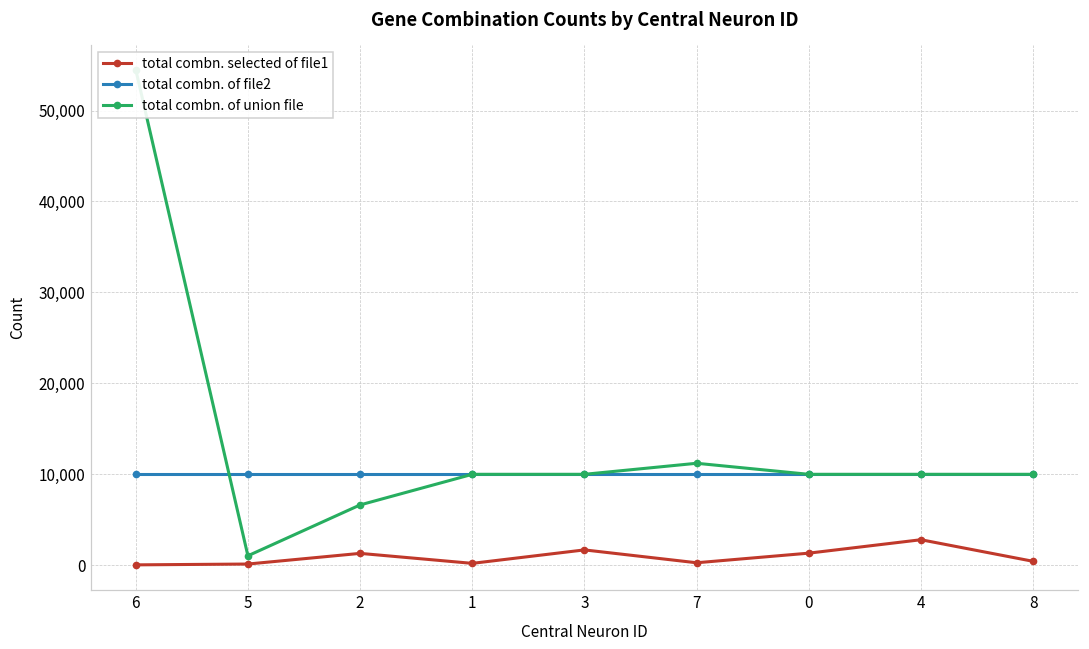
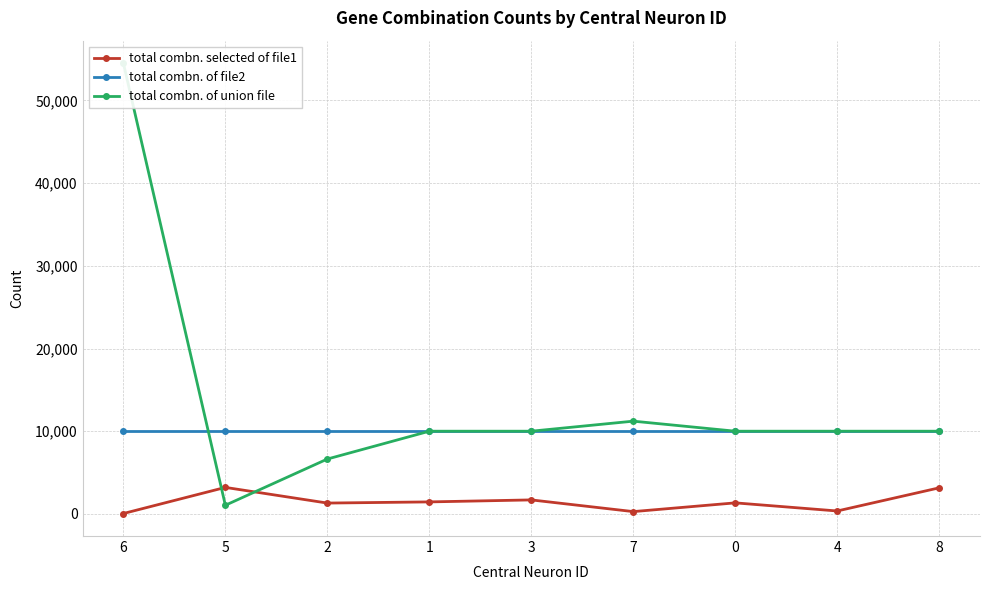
  {
    "total combn. selected of file1": {
      "6": "0",
-     "5": "0",
+     "5": "3,000",
      "2": "1,000",
-     "1": "0",
+     "1": "1,000",
      "3": "2,000",
      "7": "0",
      "0": "1,000",
-     "4": "3,000",
-     "8": "0"
+     "4": "0",
+     "8": "3,000"
    },
    "total combn. of file2": {
      "6": "10,000",
      "5": "10,000",
      "2": "10,000",
      "7": "10,000"
    },
    "total combn. of union file": {
      "5": "1,000",
      "2": "7,000",
      "7": "11,000"
    }
  }
